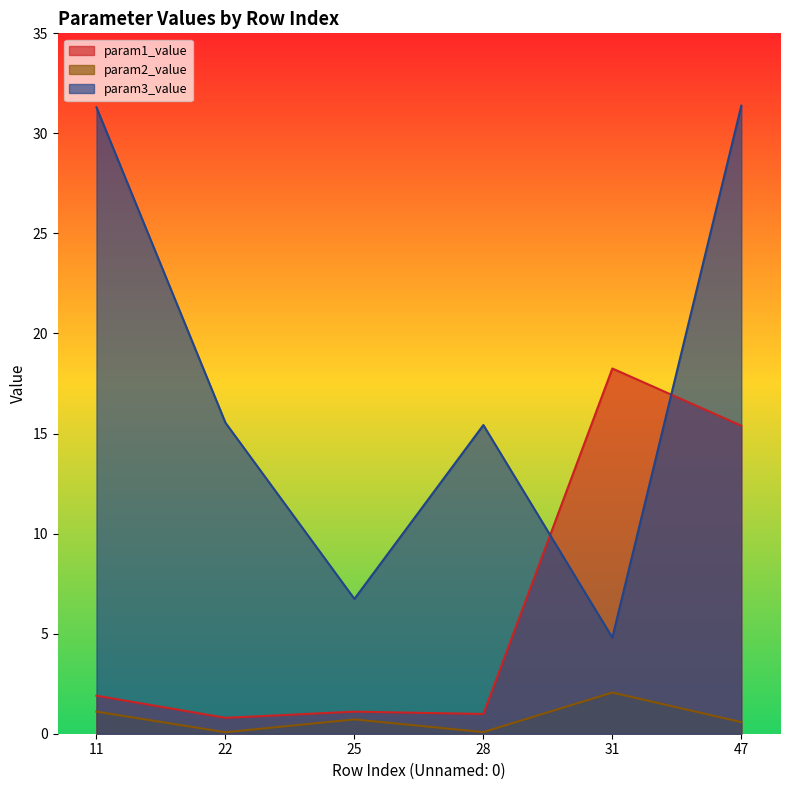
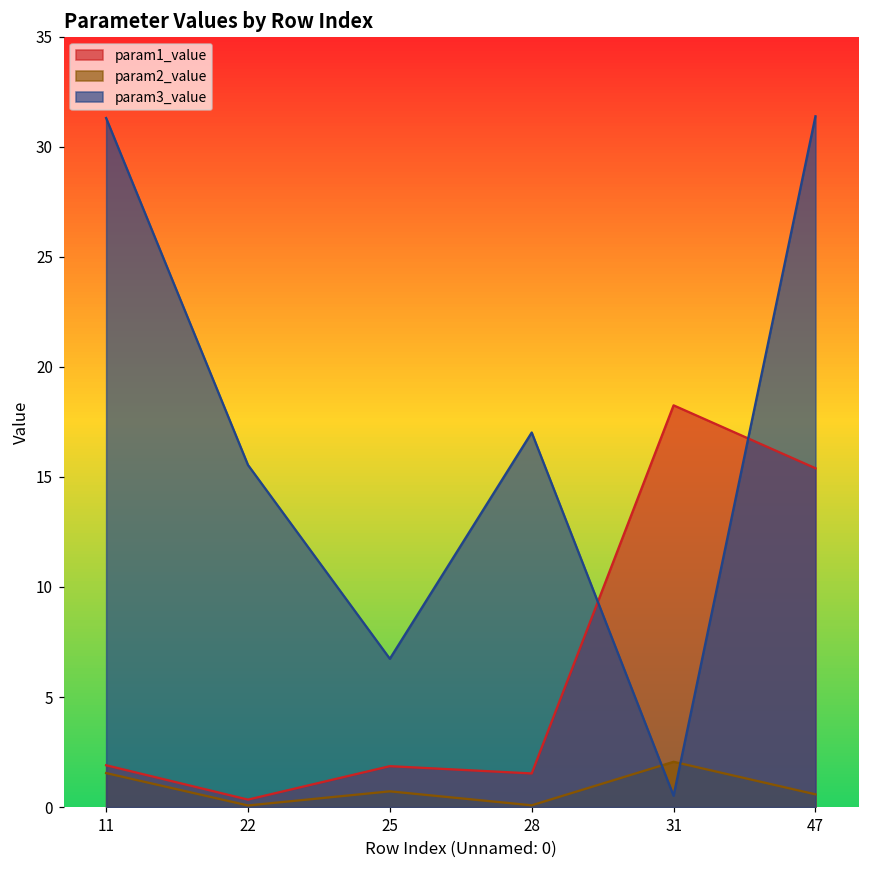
  {
    "param1_value": {
      "11": 1.9,
-     "22": 0.8,
-     "25": 1.1,
-     "28": 1.0,
+     "22": 0.3,
+     "25": 1.9,
+     "28": 1.5,
      "31": 18.3,
      "47": 15.4
    },
    "param2_value": {
-     "11": 1.1,
+     "11": 1.5,
      "22": 0.1,
      "25": 0.7,
      "28": 0.1,
      "31": 2.1,
      "47": 0.6
    },
    "param3_value": {
      "11": 31.3,
      "22": 15.5,
      "25": 6.7,
-     "28": 15.4,
-     "31": 4.8,
+     "28": 17.0,
+     "31": 0.5,
      "47": 31.4
    }
  }
